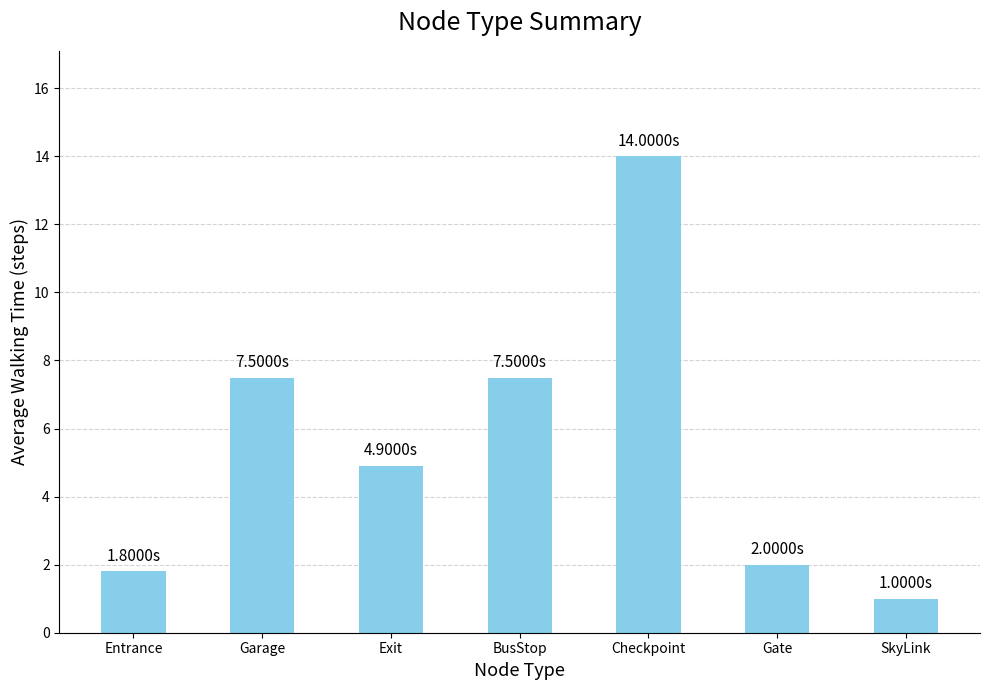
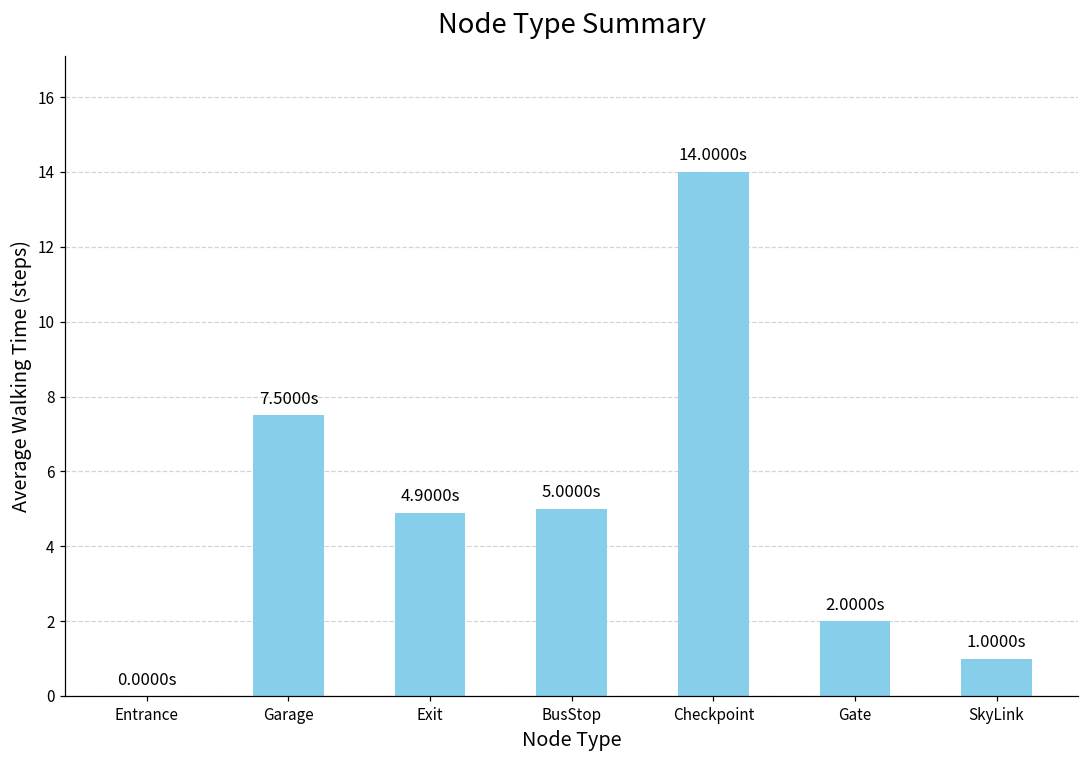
  {
-   "Entrance": "1.8000s",
+   "Entrance": "0.0000s",
    "Garage": "7.5000s",
    "Exit": "4.9000s",
-   "BusStop": "7.5000s",
+   "BusStop": "5.0000s",
    "Checkpoint": "14.0000s",
    "Gate": "2.0000s",
    "SkyLink": "1.0000s"
  }
